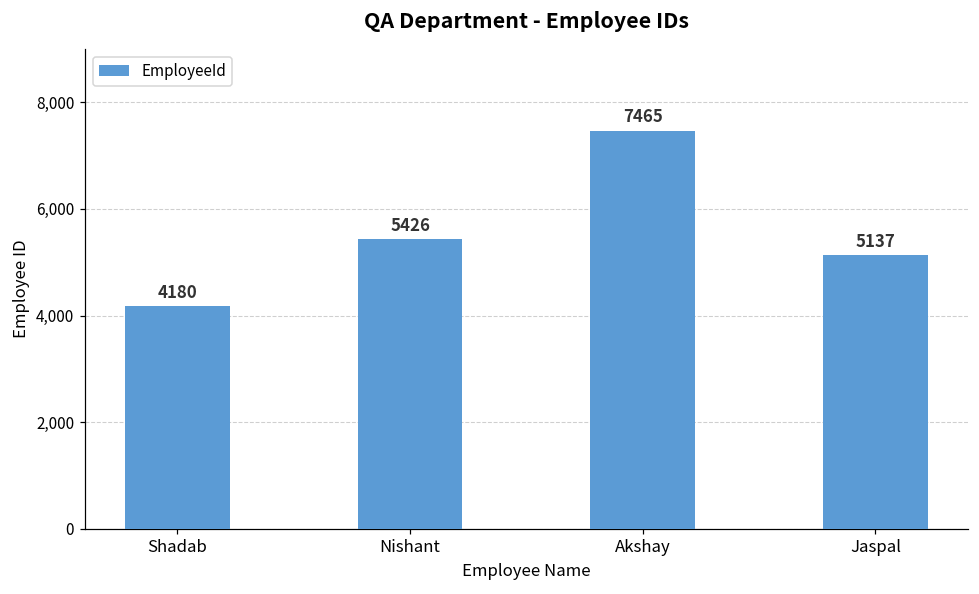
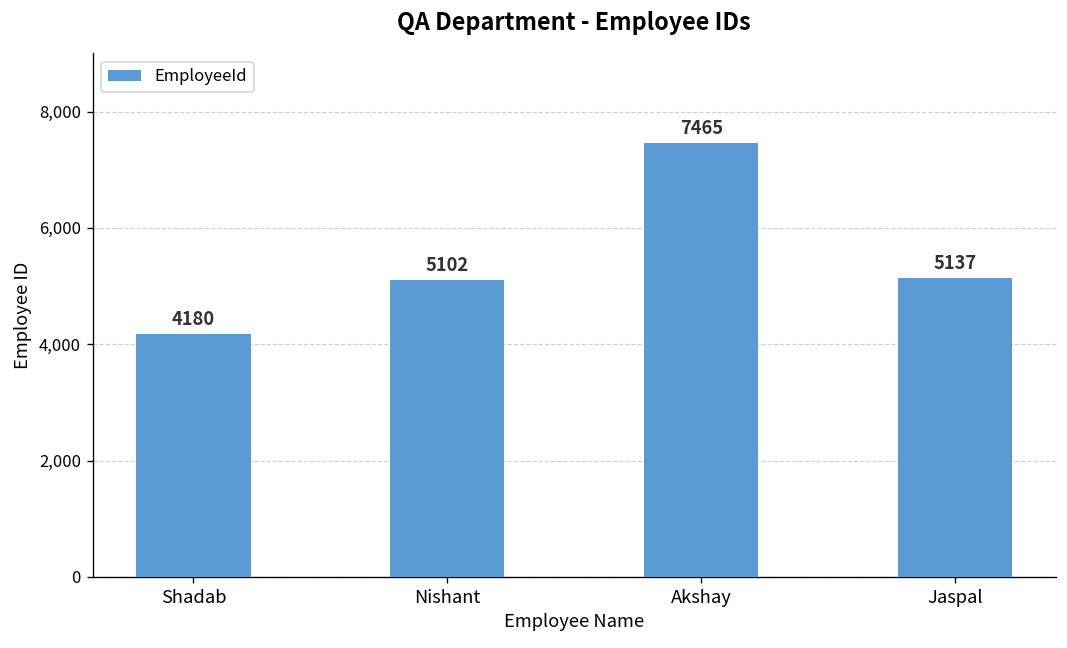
  {
    "Shadab": 4180,
-   "Nishant": 5426,
+   "Nishant": 5102,
    "Akshay": 7465,
    "Jaspal": 5137
  }
